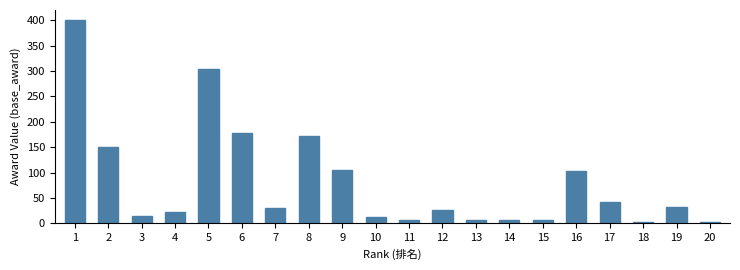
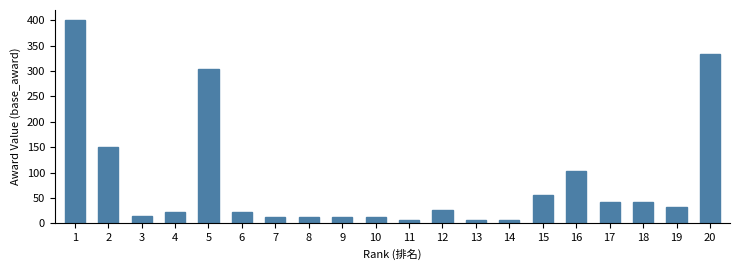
  {
    "1": 400,
    "2": 150,
    "3": 10,
    "4": 20,
    "5": 300,
-   "6": 180,
-   "7": 30,
-   "8": 170,
-   "9": 110,
+   "6": 20,
+   "7": 10,
+   "8": 10,
+   "9": 10,
    "10": 10,
    "11": 10,
    "12": 30,
    "13": 10,
    "14": 10,
-   "15": 10,
+   "15": 60,
    "16": 100,
    "17": 40,
-   "18": 0,
+   "18": 40,
    "19": 30,
-   "20": 0
+   "20": 330
  }
